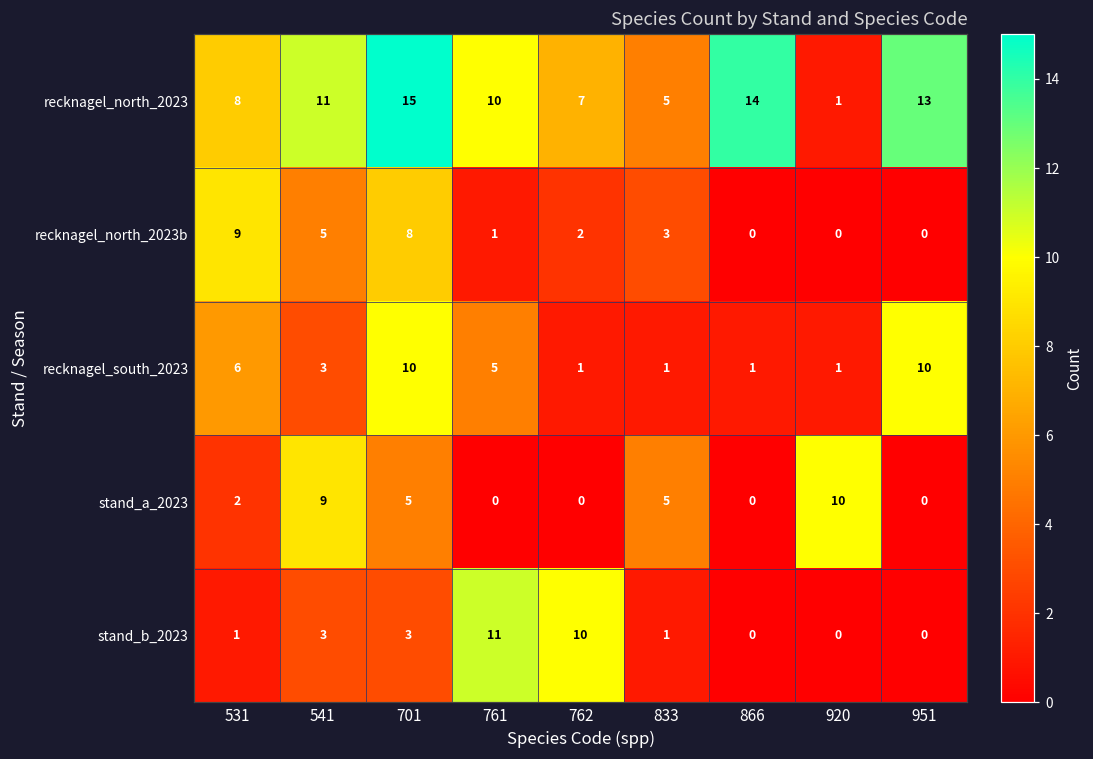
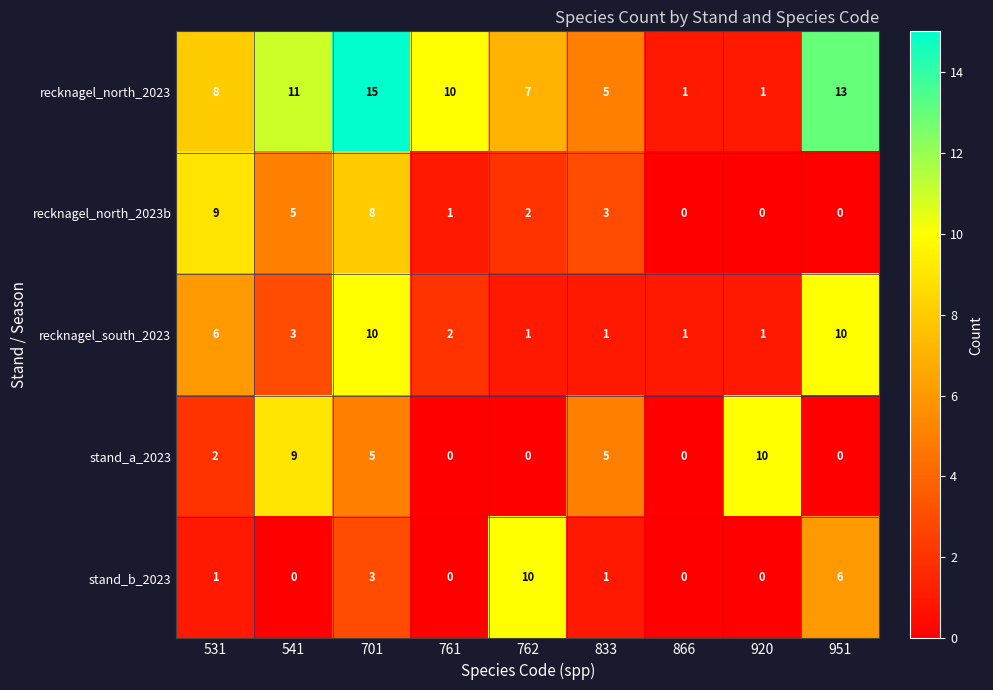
  {
    "recknagel_north_2023": {
      "531": 8,
      "541": 11,
      "701": 15,
      "761": 10,
      "762": 7,
      "833": 5,
-     "866": 14,
+     "866": 1,
      "920": 1,
      "951": 13
    },
    "recknagel_north_2023b": {
      "531": 9,
      "541": 5,
      "701": 8,
      "761": 1,
      "762": 2,
      "833": 3,
      "866": 0,
      "920": 0,
      "951": 0
    },
    "recknagel_south_2023": {
      "531": 6,
      "541": 3,
      "701": 10,
-     "761": 5,
+     "761": 2,
      "762": 1,
      "833": 1,
      "866": 1,
      "920": 1,
      "951": 10
    },
    "stand_a_2023": {
      "531": 2,
      "541": 9,
      "701": 5,
      "761": 0,
      "762": 0,
      "833": 5,
      "866": 0,
      "920": 10,
      "951": 0
    },
    "stand_b_2023": {
      "531": 1,
-     "541": 3,
+     "541": 0,
      "701": 3,
-     "761": 11,
+     "761": 0,
      "762": 10,
      "833": 1,
      "866": 0,
      "920": 0,
-     "951": 0
+     "951": 6
    }
  }
